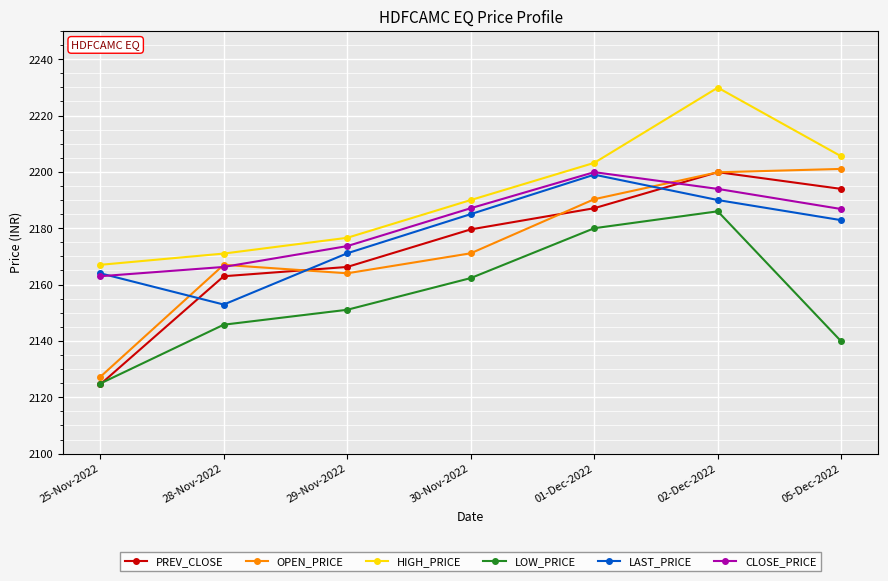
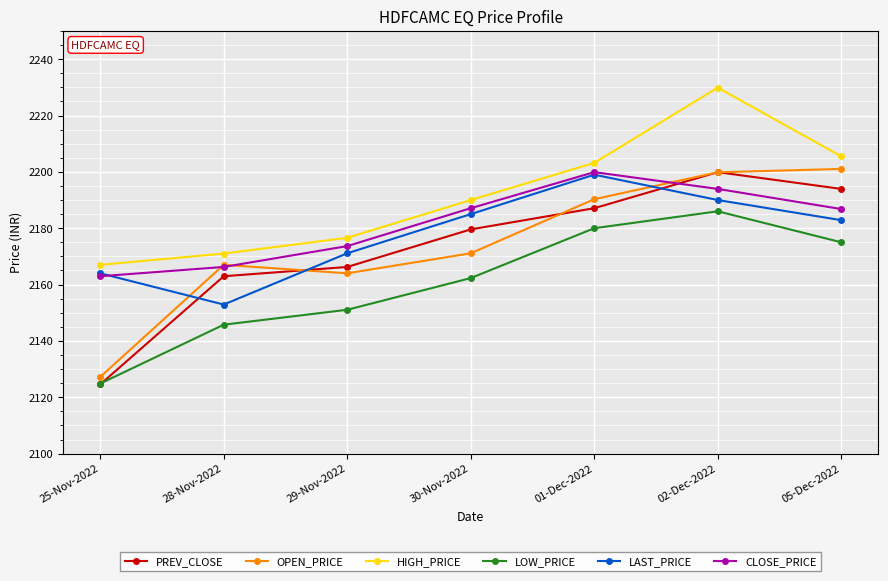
  {
    "PREV_CLOSE": {
      "28-Nov-2022": 2163,
      "29-Nov-2022": 2166,
      "30-Nov-2022": 2180,
      "01-Dec-2022": 2187,
      "05-Dec-2022": 2194
    },
    "OPEN_PRICE": {
      "25-Nov-2022": 2127,
      "29-Nov-2022": 2164,
      "30-Nov-2022": 2171,
      "01-Dec-2022": 2190,
      "05-Dec-2022": 2201
    },
    "HIGH_PRICE": {
      "25-Nov-2022": 2167,
      "28-Nov-2022": 2171,
      "29-Nov-2022": 2177,
      "30-Nov-2022": 2190,
      "01-Dec-2022": 2203,
      "02-Dec-2022": 2230,
      "05-Dec-2022": 2206
    },
    "LOW_PRICE": {
      "28-Nov-2022": 2146,
      "29-Nov-2022": 2151,
      "30-Nov-2022": 2162,
      "01-Dec-2022": 2180,
      "02-Dec-2022": 2186,
-     "05-Dec-2022": 2140
+     "05-Dec-2022": 2175
    },
    "LAST_PRICE": {
      "25-Nov-2022": 2164,
      "28-Nov-2022": 2153,
      "29-Nov-2022": 2171,
      "30-Nov-2022": 2185,
      "02-Dec-2022": 2190,
      "05-Dec-2022": 2183
    },
    "CLOSE_PRICE": {
      "25-Nov-2022": 2163,
      "29-Nov-2022": 2174,
      "30-Nov-2022": 2187,
      "02-Dec-2022": 2194,
      "05-Dec-2022": 2187
    }
  }
